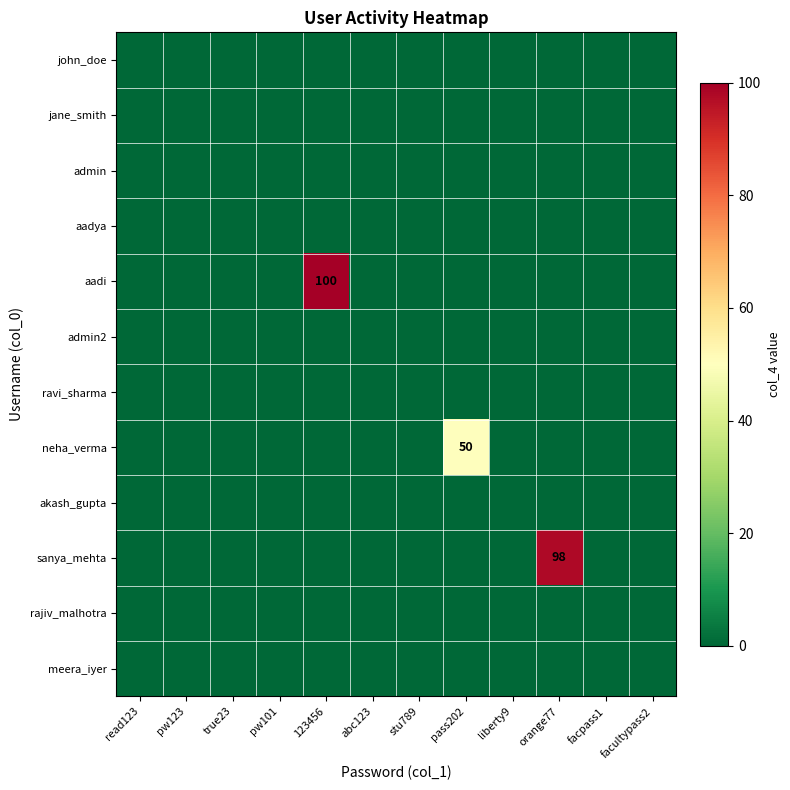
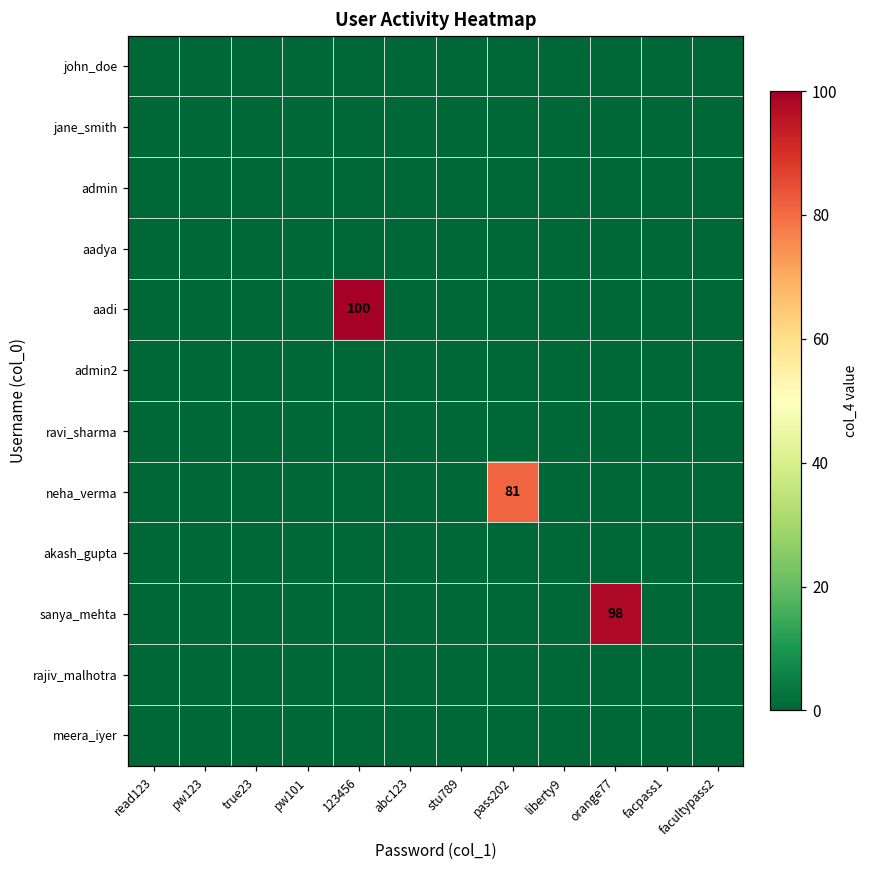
  {
    "aadi": {
      "123456": 100
    },
    "neha_verma": {
-     "pass202": 50
+     "pass202": 81
    },
    "sanya_mehta": {
      "orange77": 98
    }
  }
